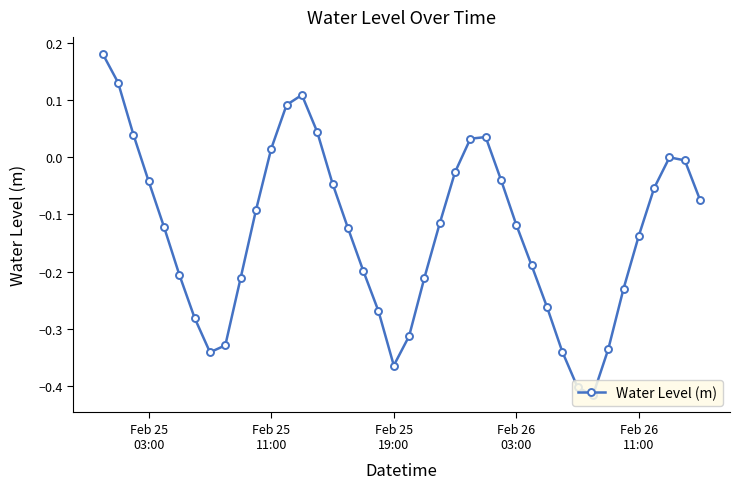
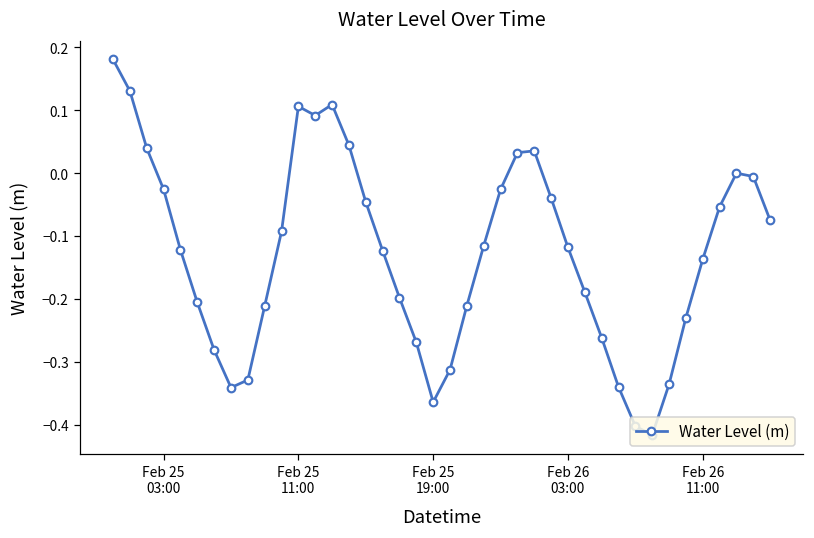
  {
-   "Feb 25 03:00": -0.04,
-   "Feb 25 11:00": 0.02,
+   "Feb 25 03:00": -0.03,
+   "Feb 25 11:00": 0.11,
    "Feb 25 19:00": -0.36,
    "Feb 26 03:00": -0.12,
    "Feb 26 11:00": -0.14
  }
